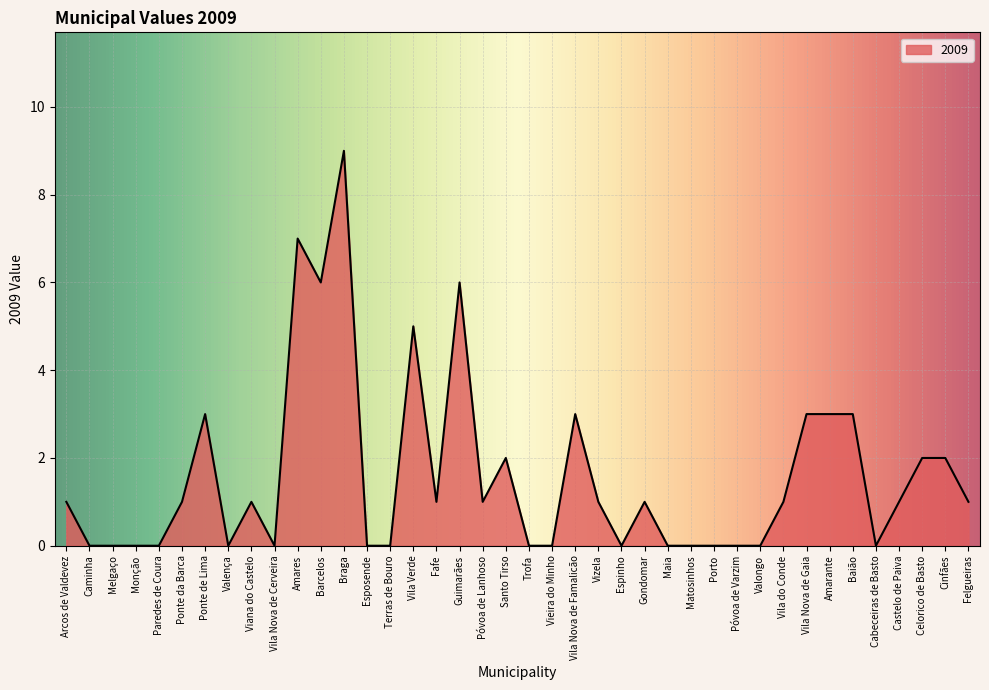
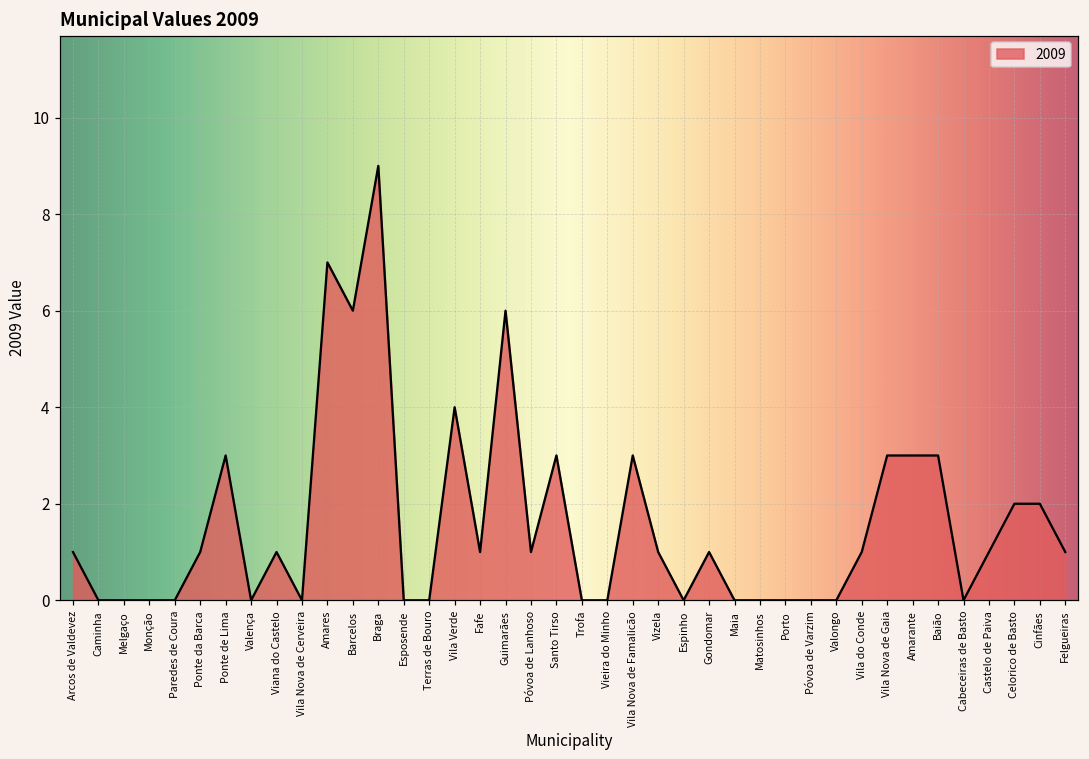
  {
    "Arcos de Valdevez": 1,
    "Caminha": 0,
    "Melgaço": 0,
    "Monção": 0,
    "Paredes de Coura": 0,
    "Ponte da Barca": 1,
    "Ponte de Lima": 3,
    "Valença": 0,
    "Viana do Castelo": 1,
    "Vila Nova de Cerveira": 0,
    "Amares": 7,
    "Barcelos": 6,
    "Braga": 9,
    "Esposende": 0,
    "Terras de Bouro": 0,
-   "Vila Verde": 5,
+   "Vila Verde": 4,
    "Fafe": 1,
    "Guimarães": 6,
    "Póvoa de Lanhoso": 1,
-   "Santo Tirso": 2,
+   "Santo Tirso": 3,
    "Trofa": 0,
    "Vieira do Minho": 0,
    "Vila Nova de Famalicão": 3,
    "Vizela": 1,
    "Espinho": 0,
    "Gondomar": 1,
    "Maia": 0,
    "Matosinhos": 0,
    "Porto": 0,
    "Póvoa de Varzim": 0,
    "Valongo": 0,
    "Vila do Conde": 1,
    "Vila Nova de Gaia": 3,
    "Amarante": 3,
    "Baião": 3,
    "Cabeceiras de Basto": 0,
    "Castelo de Paiva": 1,
    "Celorico de Basto": 2,
    "Cinfães": 2,
    "Felgueiras": 1
  }
